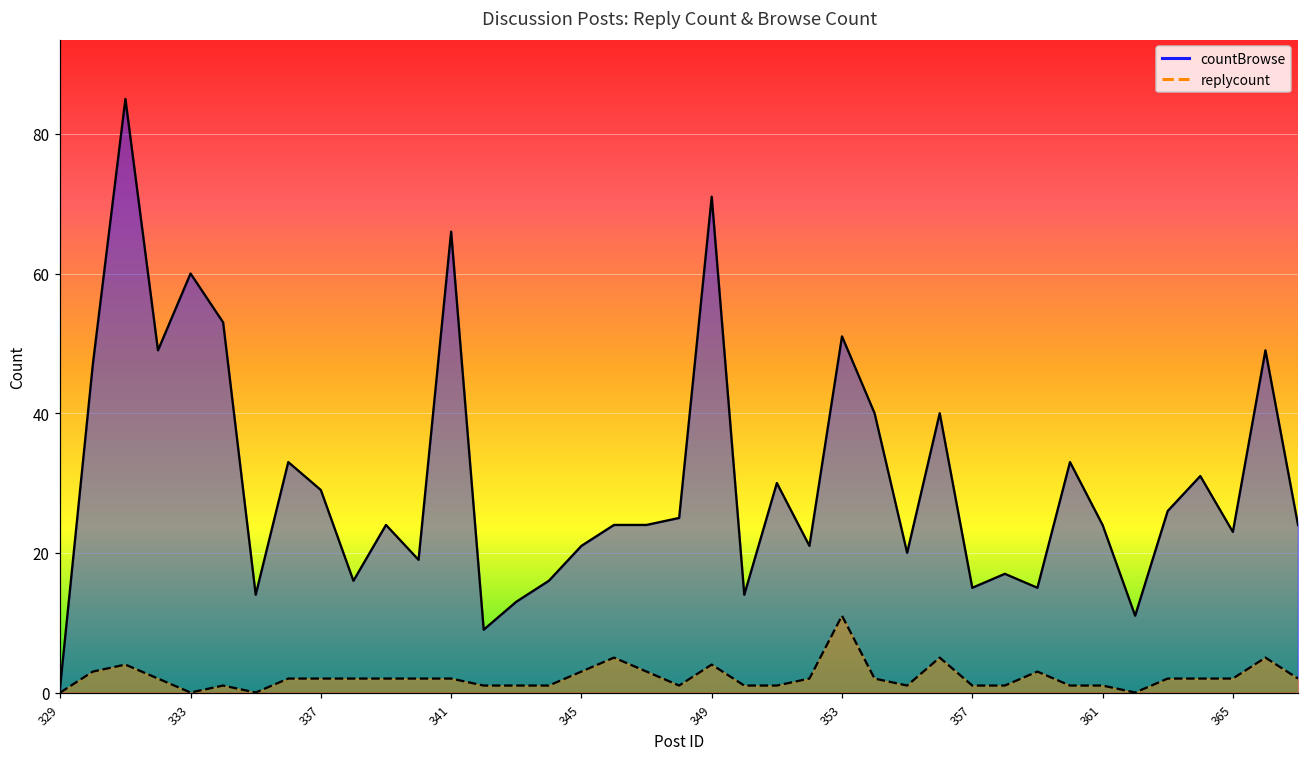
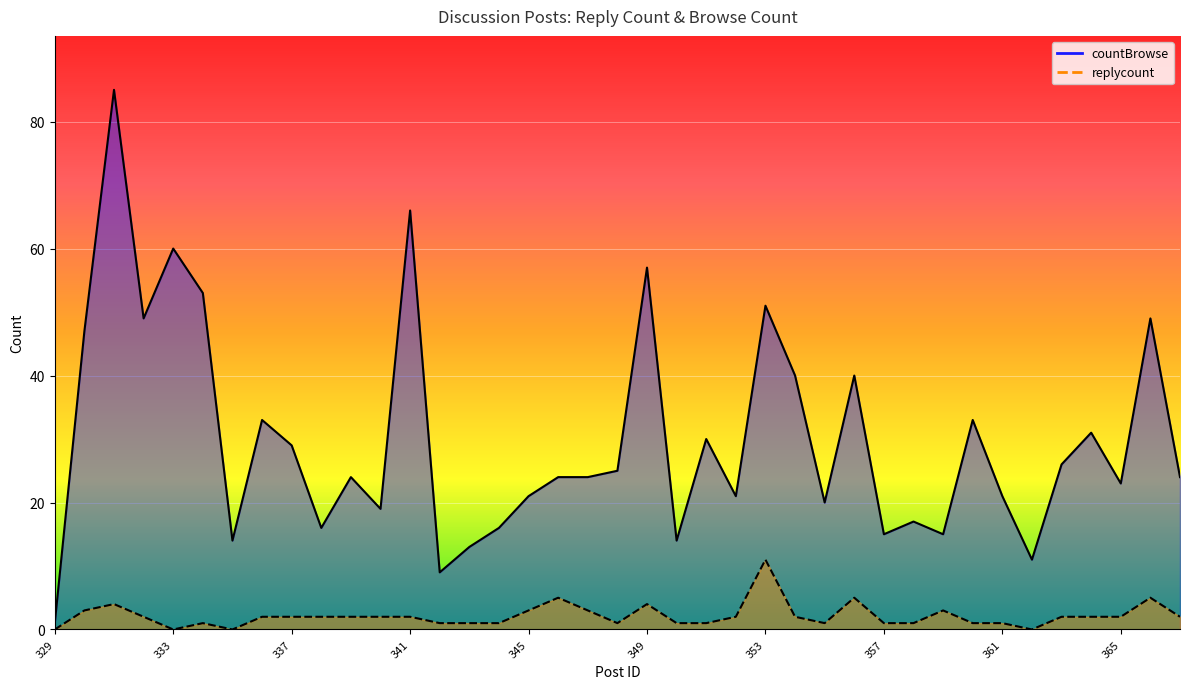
  {
    "countBrowse": {
      "329": 1,
      "333": 60,
      "337": 29,
      "341": 66,
      "345": 21,
-     "349": 71,
+     "349": 57,
      "353": 51,
      "357": 15,
-     "361": 24,
+     "361": 21,
      "365": 23
    },
    "replycount": {
      "329": 0,
      "333": 0,
      "337": 2,
      "341": 2,
      "345": 3,
      "349": 4,
      "353": 11,
      "357": 1,
      "361": 1,
      "365": 2
    }
  }
